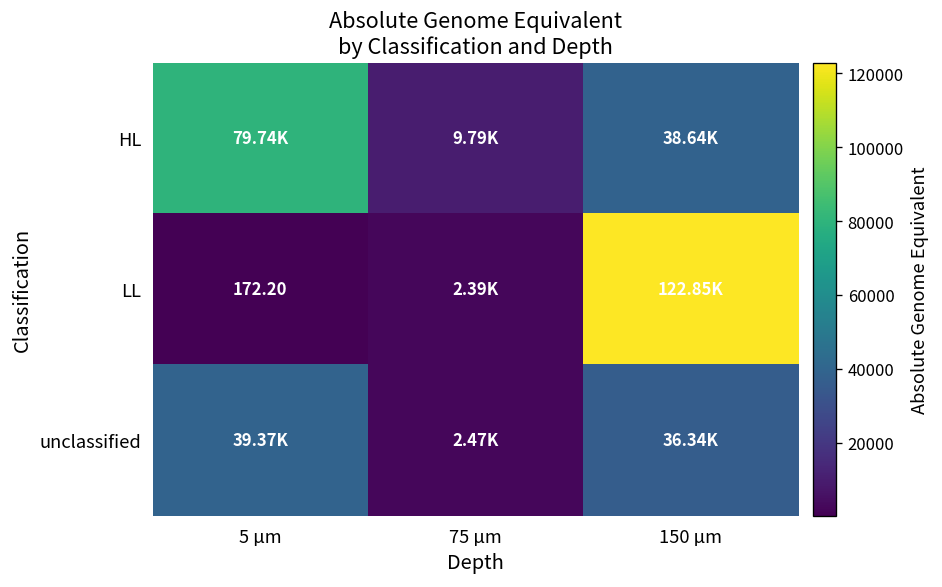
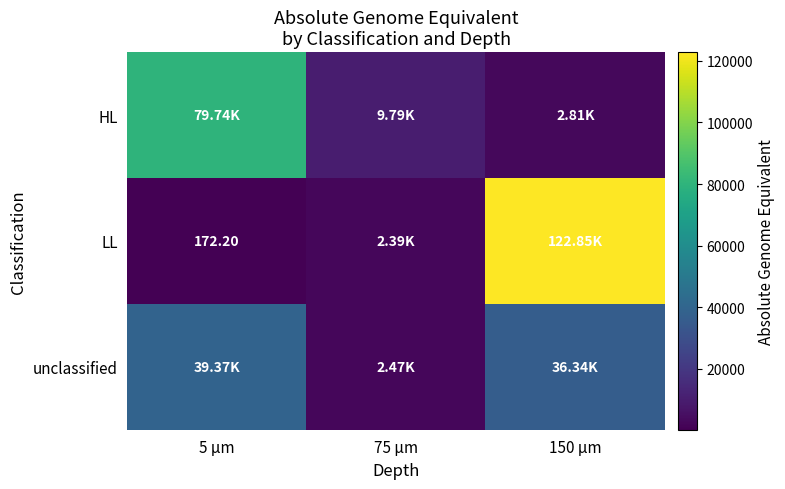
  {
    "HL": {
      "5 µm": "79.74K",
      "75 µm": "9.79K",
-     "150 µm": "38.64K"
+     "150 µm": "2.81K"
    },
    "LL": {
      "5 µm": "172.20",
      "75 µm": "2.39K",
      "150 µm": "122.85K"
    },
    "unclassified": {
      "5 µm": "39.37K",
      "75 µm": "2.47K",
      "150 µm": "36.34K"
    }
  }
